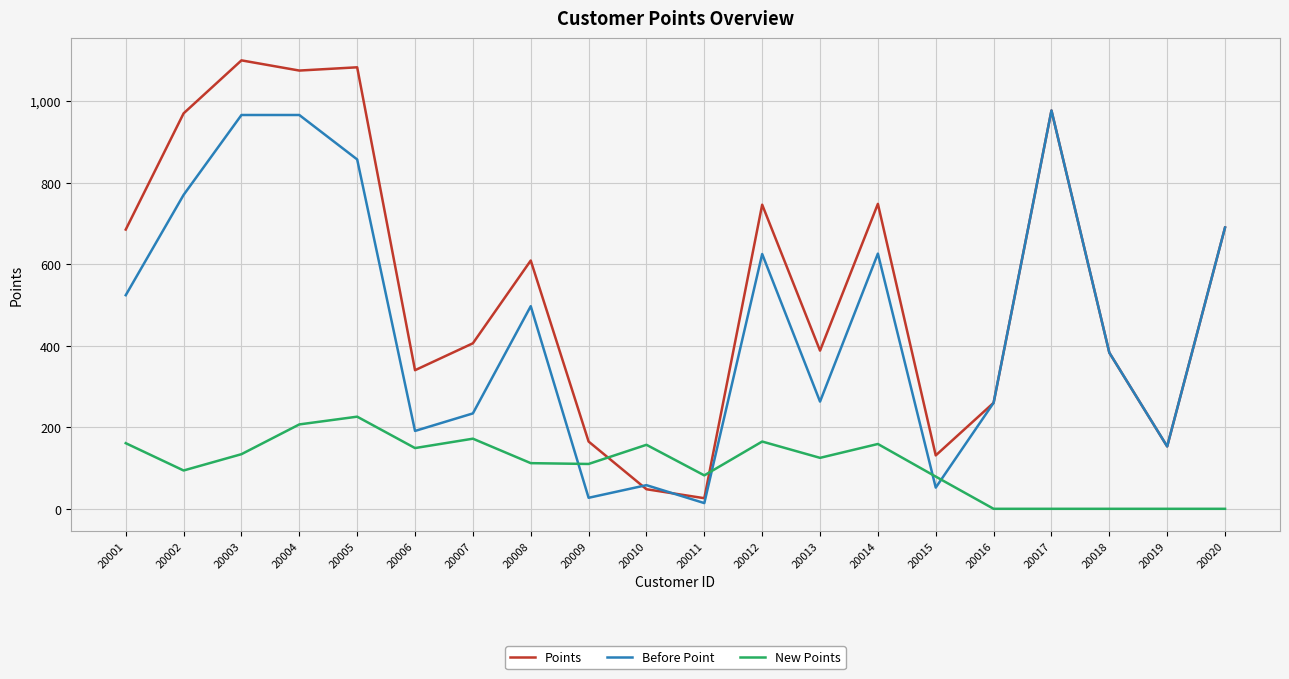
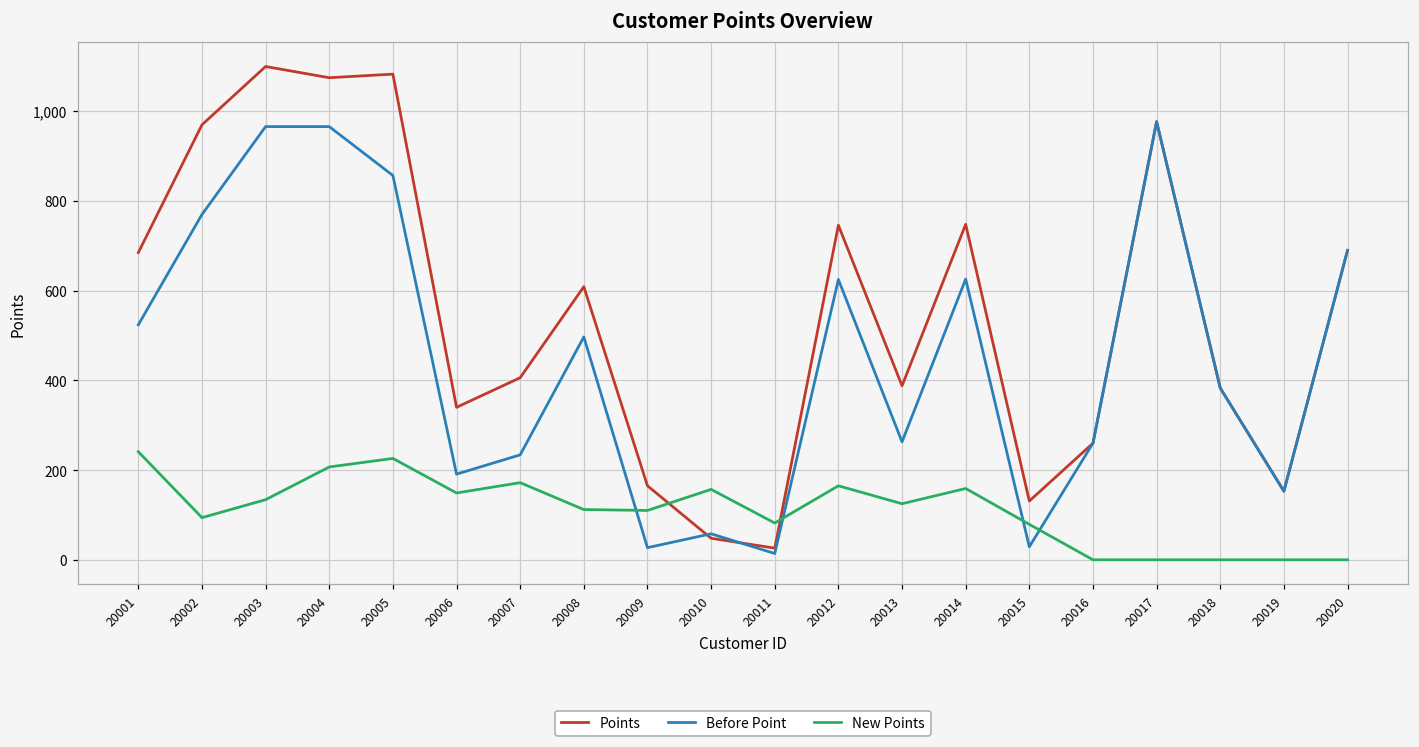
  {
    "Points": {
      "20001": "690",
      "20002": "970",
      "20003": "1,100",
      "20004": "1,080",
      "20005": "1,080",
      "20006": "340",
      "20007": "410",
      "20008": "610",
      "20009": "170",
      "20010": "50",
      "20011": "30",
      "20012": "750",
      "20013": "390",
      "20014": "750",
      "20015": "130"
    },
    "Before Point": {
      "20001": "520",
      "20002": "770",
      "20003": "970",
      "20004": "970",
      "20005": "860",
      "20006": "190",
      "20007": "230",
      "20008": "500",
      "20009": "30",
      "20010": "60",
      "20011": "10",
      "20012": "630",
      "20013": "260",
      "20014": "630",
-     "20015": "50"
+     "20015": "30"
    },
    "New Points": {
-     "20001": "160",
+     "20001": "240",
      "20002": "90",
      "20003": "130",
      "20004": "210",
      "20005": "230",
      "20006": "150",
      "20007": "170",
      "20008": "110",
      "20009": "110",
      "20010": "160",
      "20011": "80",
      "20012": "170",
      "20013": "130",
      "20014": "160",
      "20015": "80",
      "20016": "0",
      "20017": "0",
      "20018": "0",
      "20019": "0",
      "20020": "0"
    }
  }
